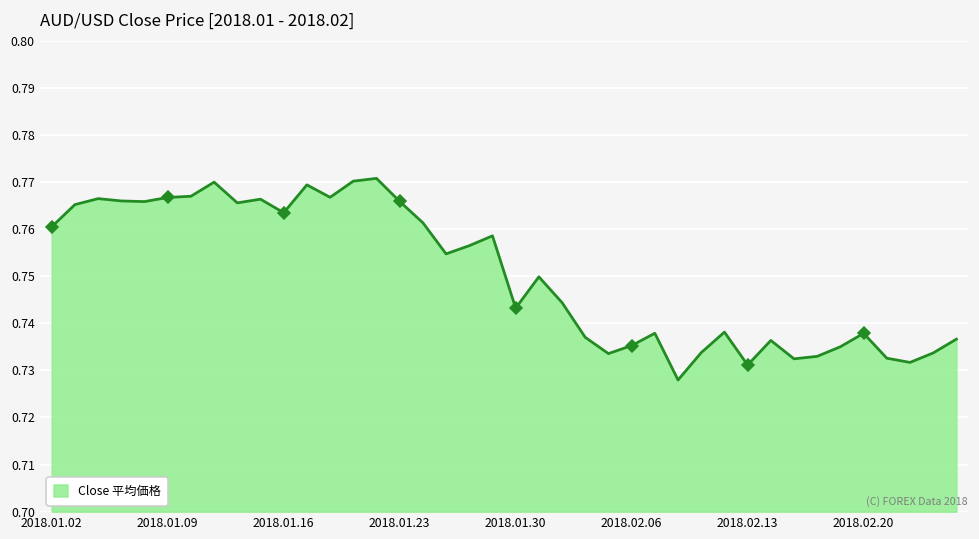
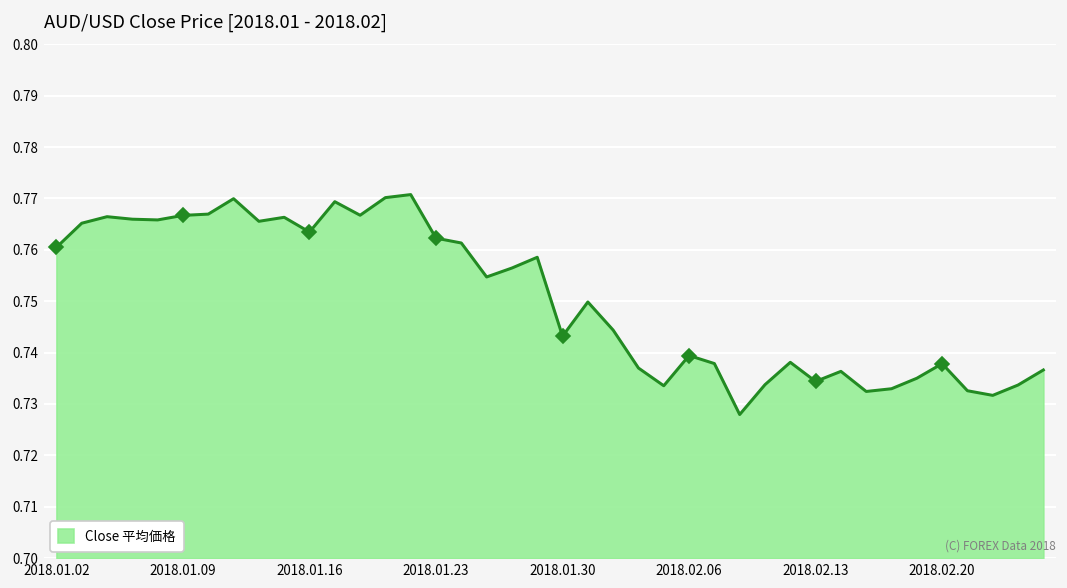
  {
    "Close 平均価格": {
-     "2018.01.23": 0.766,
-     "2018.02.06": 0.735,
-     "2018.02.13": 0.731
+     "2018.01.23": 0.762,
+     "2018.02.06": 0.739,
+     "2018.02.13": 0.734
    }
  }
